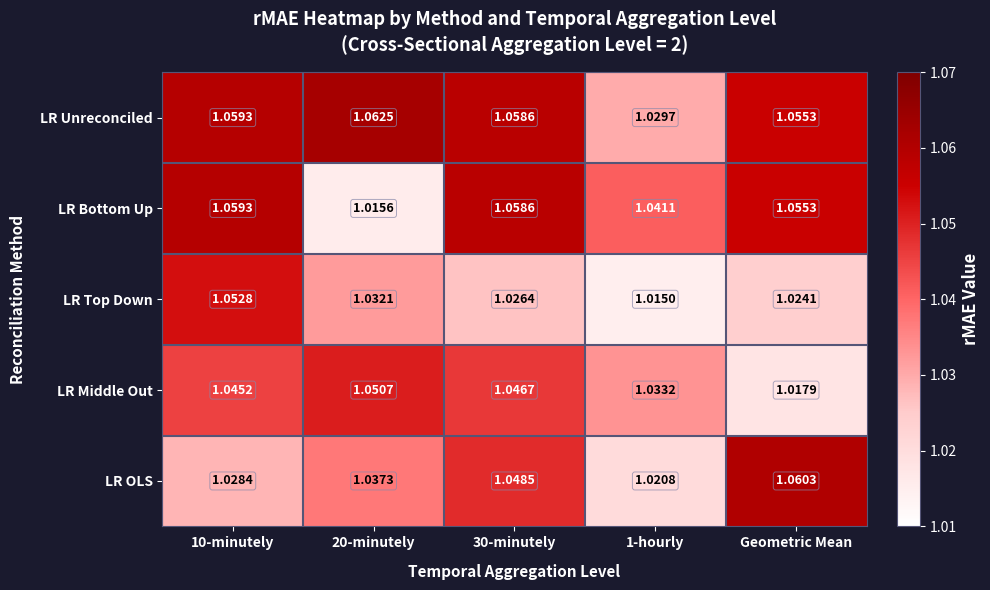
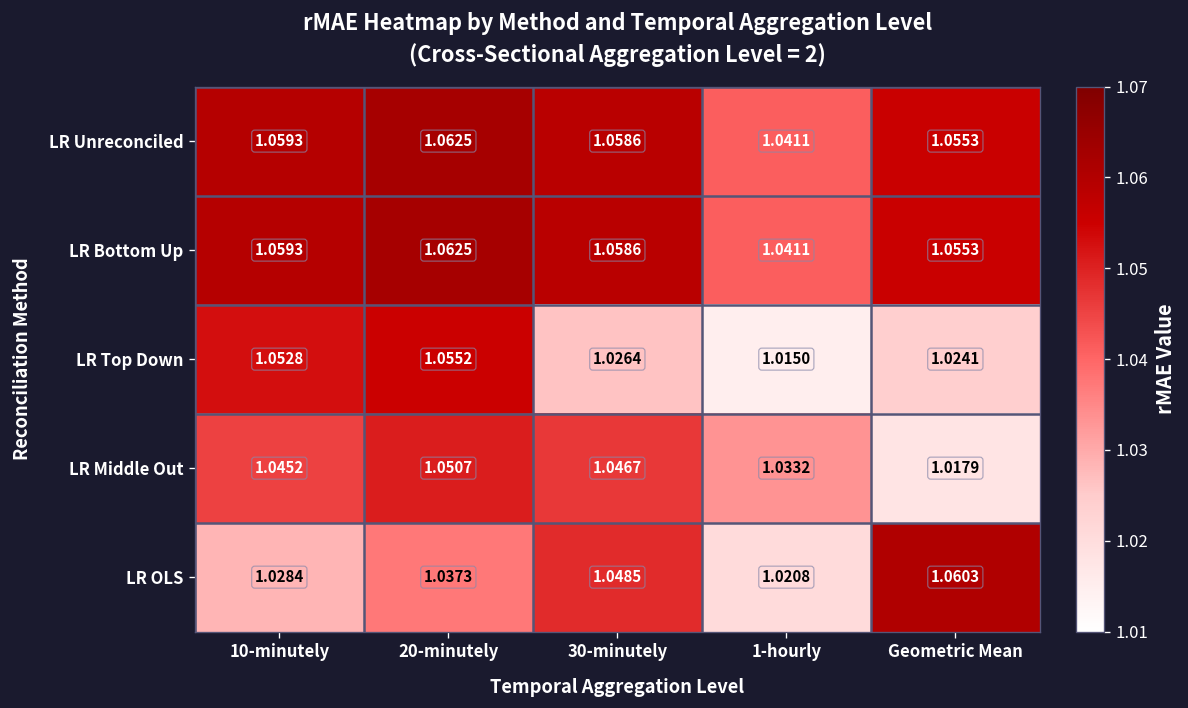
  {
    "LR Unreconciled": {
-     "1-hourly": 1.0297
+     "1-hourly": 1.0411
    },
    "LR Bottom Up": {
-     "20-minutely": 1.0156
+     "20-minutely": 1.0625
    },
    "LR Top Down": {
-     "20-minutely": 1.0321
+     "20-minutely": 1.0552
    }
  }
